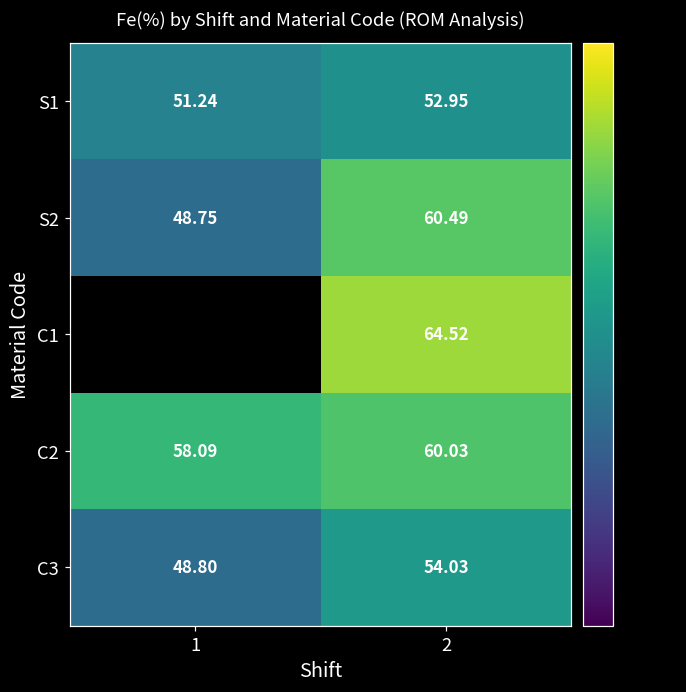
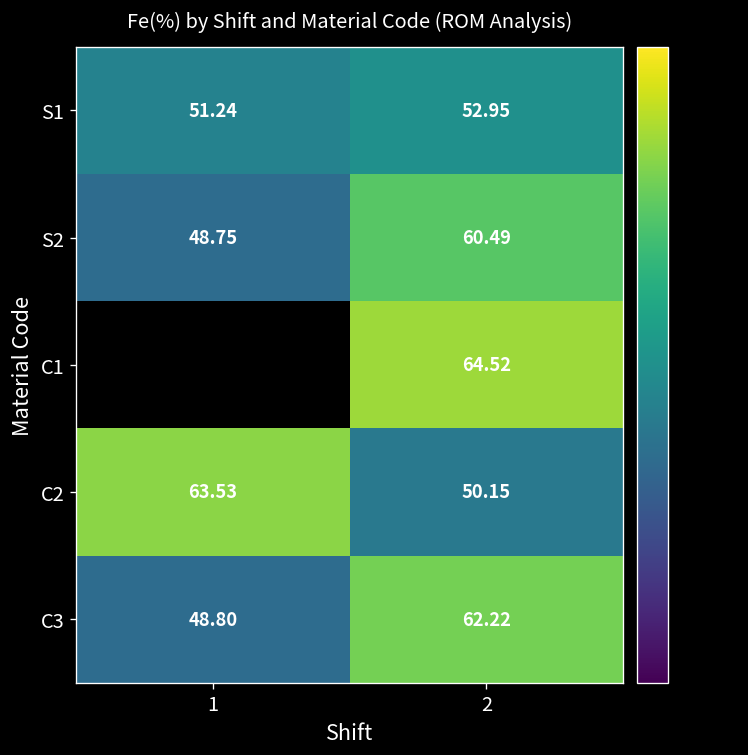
  {
    "S1": {
      "1": 51.24,
      "2": 52.95
    },
    "S2": {
      "1": 48.75,
      "2": 60.49
    },
    "C1": {
      "2": 64.52
    },
    "C2": {
-     "1": 58.09,
-     "2": 60.03
+     "1": 63.53,
+     "2": 50.15
    },
    "C3": {
      "1": 48.80,
-     "2": 54.03
+     "2": 62.22
    }
  }
